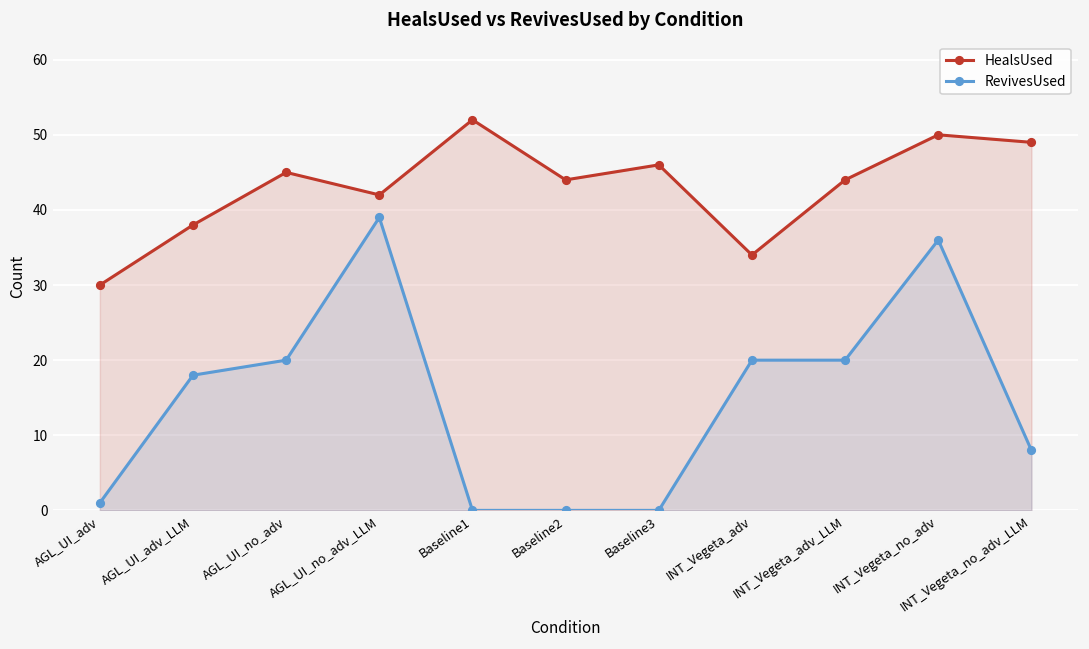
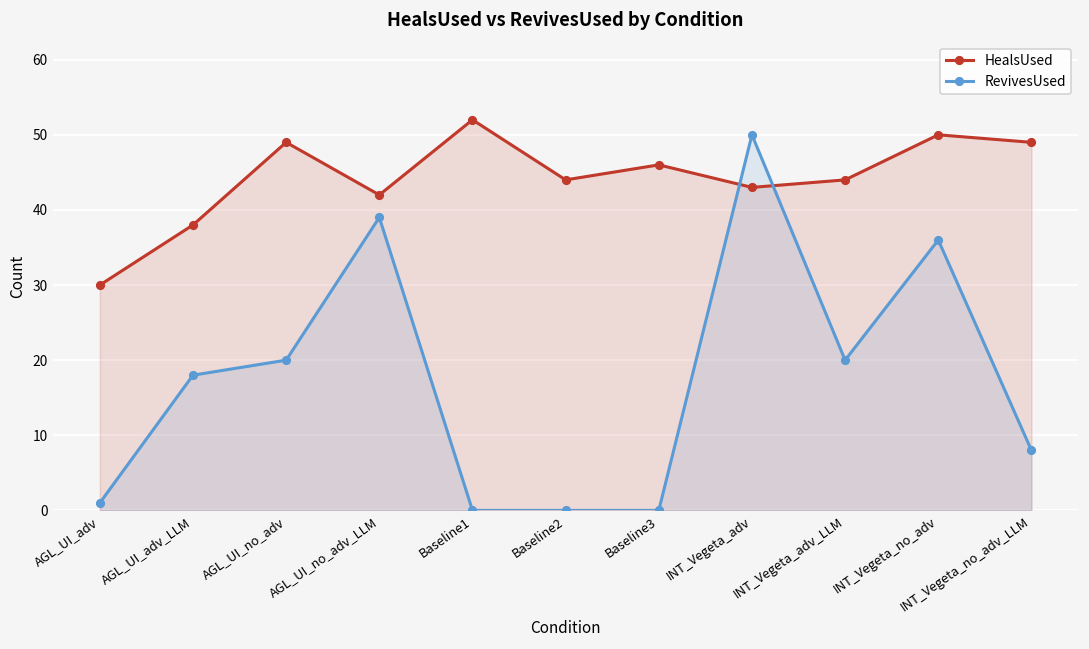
  {
    "HealsUsed": {
      "AGL_UI_adv": 30,
      "AGL_UI_adv_LLM": 38,
-     "AGL_UI_no_adv": 45,
+     "AGL_UI_no_adv": 49,
      "AGL_UI_no_adv_LLM": 42,
      "Baseline1": 52,
      "Baseline2": 44,
      "Baseline3": 46,
-     "INT_Vegeta_adv": 34,
+     "INT_Vegeta_adv": 43,
      "INT_Vegeta_adv_LLM": 44,
      "INT_Vegeta_no_adv": 50,
      "INT_Vegeta_no_adv_LLM": 49
    },
    "RevivesUsed": {
      "AGL_UI_adv": 1,
      "AGL_UI_adv_LLM": 18,
      "AGL_UI_no_adv": 20,
      "AGL_UI_no_adv_LLM": 39,
      "Baseline1": 0,
      "Baseline2": 0,
      "Baseline3": 0,
-     "INT_Vegeta_adv": 20,
+     "INT_Vegeta_adv": 50,
      "INT_Vegeta_adv_LLM": 20,
      "INT_Vegeta_no_adv": 36,
      "INT_Vegeta_no_adv_LLM": 8
    }
  }
